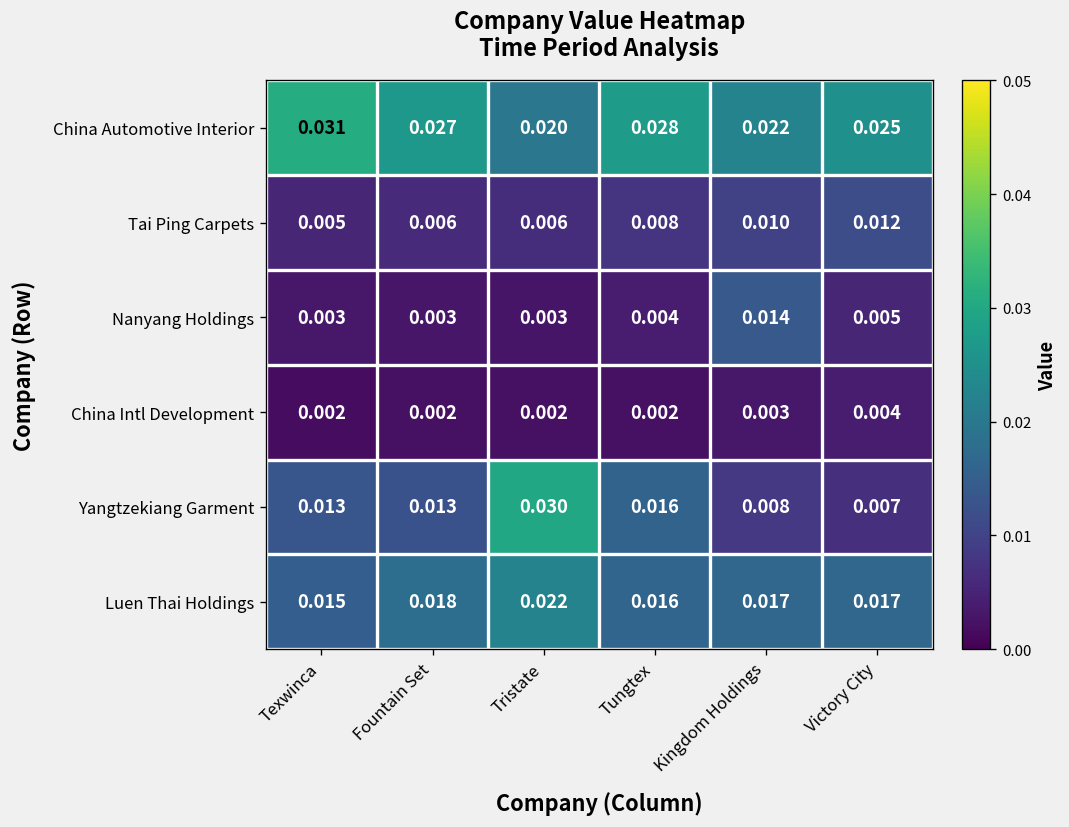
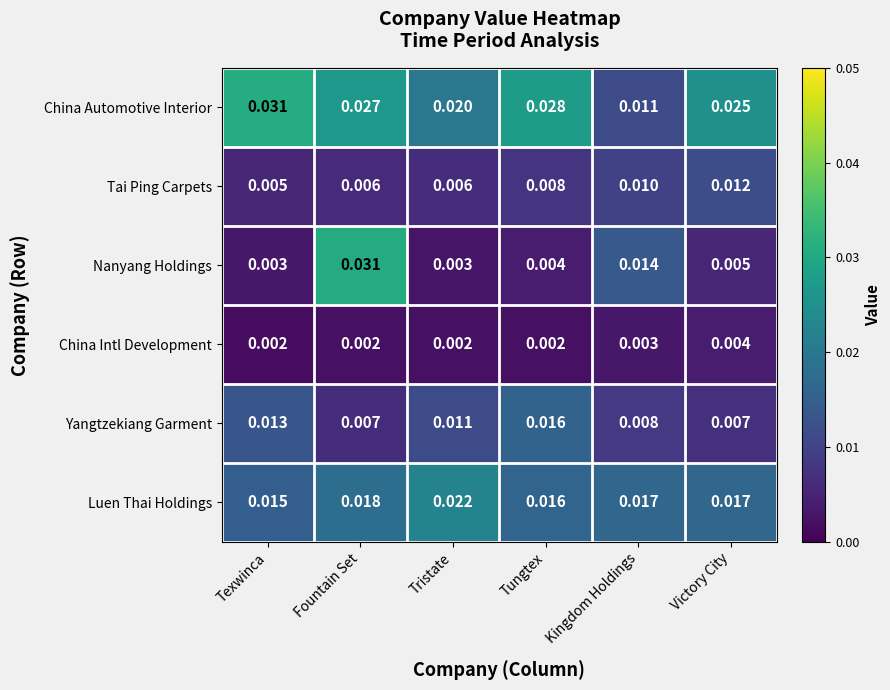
  {
    "China Automotive Interior": {
      "Texwinca": 0.031,
      "Fountain Set": 0.027,
      "Tristate": 0.020,
      "Tungtex": 0.028,
-     "Kingdom Holdings": 0.022,
+     "Kingdom Holdings": 0.011,
      "Victory City": 0.025
    },
    "Tai Ping Carpets": {
      "Texwinca": 0.005,
      "Fountain Set": 0.006,
      "Tristate": 0.006,
      "Tungtex": 0.008,
      "Kingdom Holdings": 0.010,
      "Victory City": 0.012
    },
    "Nanyang Holdings": {
      "Texwinca": 0.003,
-     "Fountain Set": 0.003,
+     "Fountain Set": 0.031,
      "Tristate": 0.003,
      "Tungtex": 0.004,
      "Kingdom Holdings": 0.014,
      "Victory City": 0.005
    },
    "China Intl Development": {
      "Texwinca": 0.002,
      "Fountain Set": 0.002,
      "Tristate": 0.002,
      "Tungtex": 0.002,
      "Kingdom Holdings": 0.003,
      "Victory City": 0.004
    },
    "Yangtzekiang Garment": {
      "Texwinca": 0.013,
-     "Fountain Set": 0.013,
-     "Tristate": 0.030,
+     "Fountain Set": 0.007,
+     "Tristate": 0.011,
      "Tungtex": 0.016,
      "Kingdom Holdings": 0.008,
      "Victory City": 0.007
    },
    "Luen Thai Holdings": {
      "Texwinca": 0.015,
      "Fountain Set": 0.018,
      "Tristate": 0.022,
      "Tungtex": 0.016,
      "Kingdom Holdings": 0.017,
      "Victory City": 0.017
    }
  }
